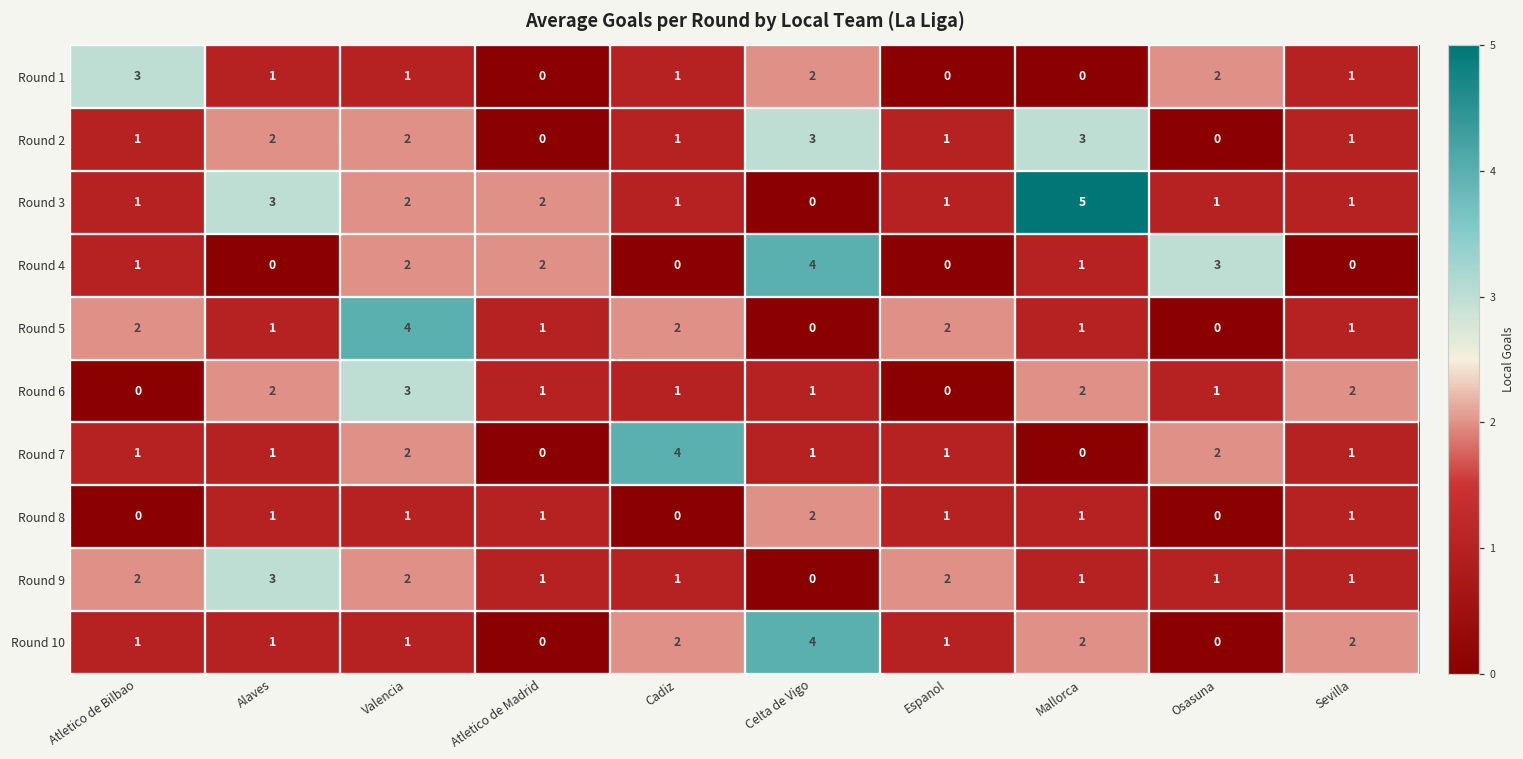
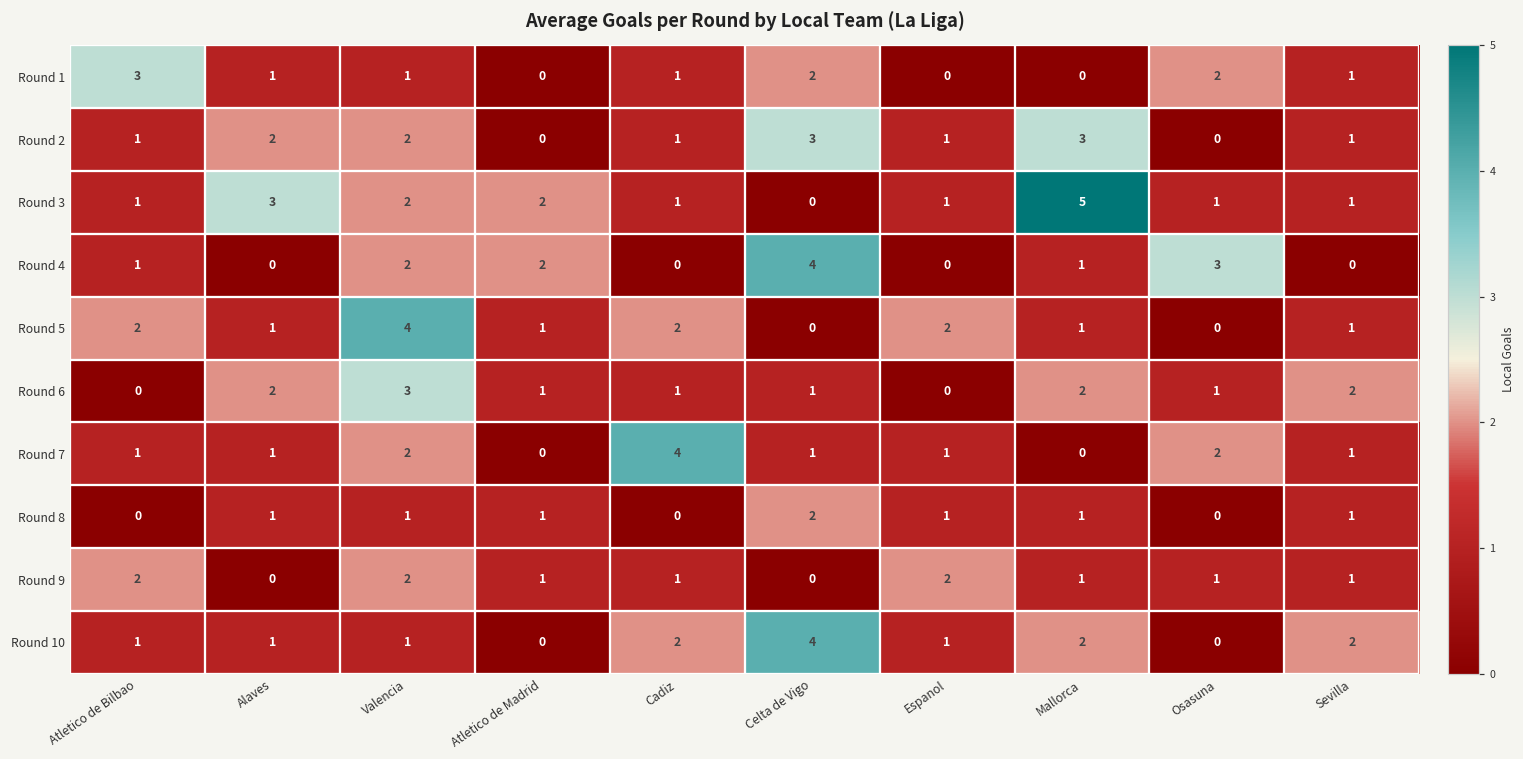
  {
    "Round 1": {
      "Atletico de Bilbao": 3,
      "Alaves": 1,
      "Valencia": 1,
      "Atletico de Madrid": 0,
      "Cadiz": 1,
      "Celta de Vigo": 2,
      "Espanol": 0,
      "Mallorca": 0,
      "Osasuna": 2,
      "Sevilla": 1
    },
    "Round 2": {
      "Atletico de Bilbao": 1,
      "Alaves": 2,
      "Valencia": 2,
      "Atletico de Madrid": 0,
      "Cadiz": 1,
      "Celta de Vigo": 3,
      "Espanol": 1,
      "Mallorca": 3,
      "Osasuna": 0,
      "Sevilla": 1
    },
    "Round 3": {
      "Atletico de Bilbao": 1,
      "Alaves": 3,
      "Valencia": 2,
      "Atletico de Madrid": 2,
      "Cadiz": 1,
      "Celta de Vigo": 0,
      "Espanol": 1,
      "Mallorca": 5,
      "Osasuna": 1,
      "Sevilla": 1
    },
    "Round 4": {
      "Atletico de Bilbao": 1,
      "Alaves": 0,
      "Valencia": 2,
      "Atletico de Madrid": 2,
      "Cadiz": 0,
      "Celta de Vigo": 4,
      "Espanol": 0,
      "Mallorca": 1,
      "Osasuna": 3,
      "Sevilla": 0
    },
    "Round 5": {
      "Atletico de Bilbao": 2,
      "Alaves": 1,
      "Valencia": 4,
      "Atletico de Madrid": 1,
      "Cadiz": 2,
      "Celta de Vigo": 0,
      "Espanol": 2,
      "Mallorca": 1,
      "Osasuna": 0,
      "Sevilla": 1
    },
    "Round 6": {
      "Atletico de Bilbao": 0,
      "Alaves": 2,
      "Valencia": 3,
      "Atletico de Madrid": 1,
      "Cadiz": 1,
      "Celta de Vigo": 1,
      "Espanol": 0,
      "Mallorca": 2,
      "Osasuna": 1,
      "Sevilla": 2
    },
    "Round 7": {
      "Atletico de Bilbao": 1,
      "Alaves": 1,
      "Valencia": 2,
      "Atletico de Madrid": 0,
      "Cadiz": 4,
      "Celta de Vigo": 1,
      "Espanol": 1,
      "Mallorca": 0,
      "Osasuna": 2,
      "Sevilla": 1
    },
    "Round 8": {
      "Atletico de Bilbao": 0,
      "Alaves": 1,
      "Valencia": 1,
      "Atletico de Madrid": 1,
      "Cadiz": 0,
      "Celta de Vigo": 2,
      "Espanol": 1,
      "Mallorca": 1,
      "Osasuna": 0,
      "Sevilla": 1
    },
    "Round 9": {
      "Atletico de Bilbao": 2,
-     "Alaves": 3,
+     "Alaves": 0,
      "Valencia": 2,
      "Atletico de Madrid": 1,
      "Cadiz": 1,
      "Celta de Vigo": 0,
      "Espanol": 2,
      "Mallorca": 1,
      "Osasuna": 1,
      "Sevilla": 1
    },
    "Round 10": {
      "Atletico de Bilbao": 1,
      "Alaves": 1,
      "Valencia": 1,
      "Atletico de Madrid": 0,
      "Cadiz": 2,
      "Celta de Vigo": 4,
      "Espanol": 1,
      "Mallorca": 2,
      "Osasuna": 0,
      "Sevilla": 2
    }
  }
